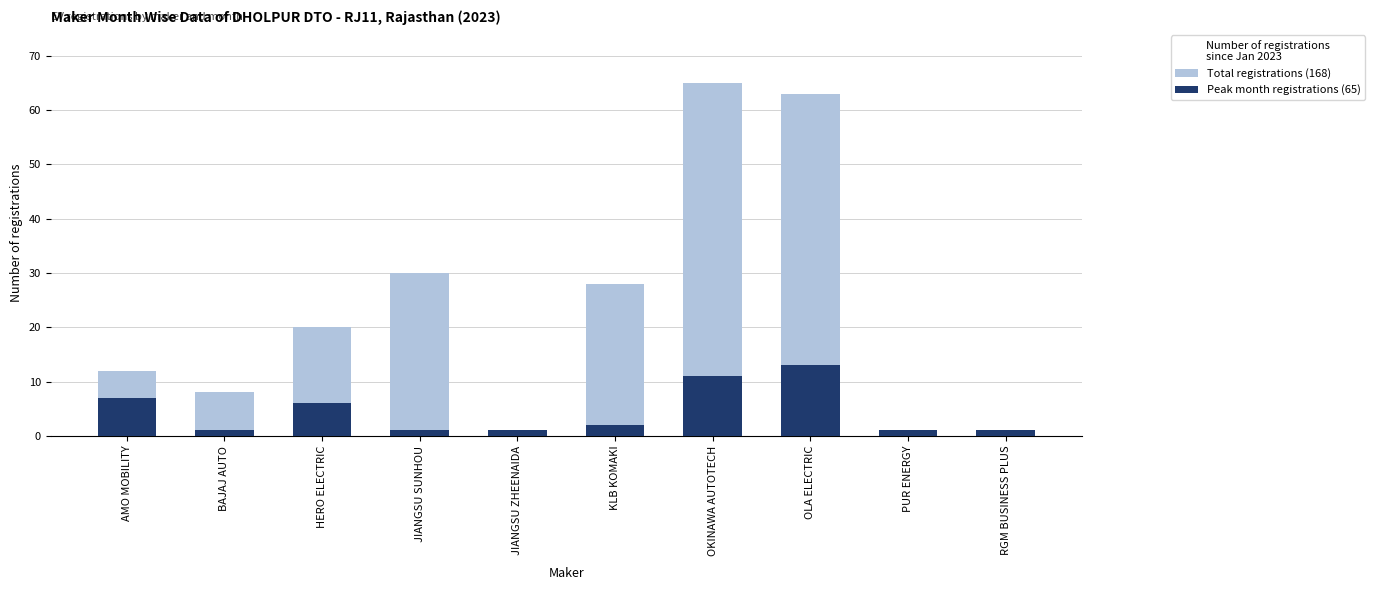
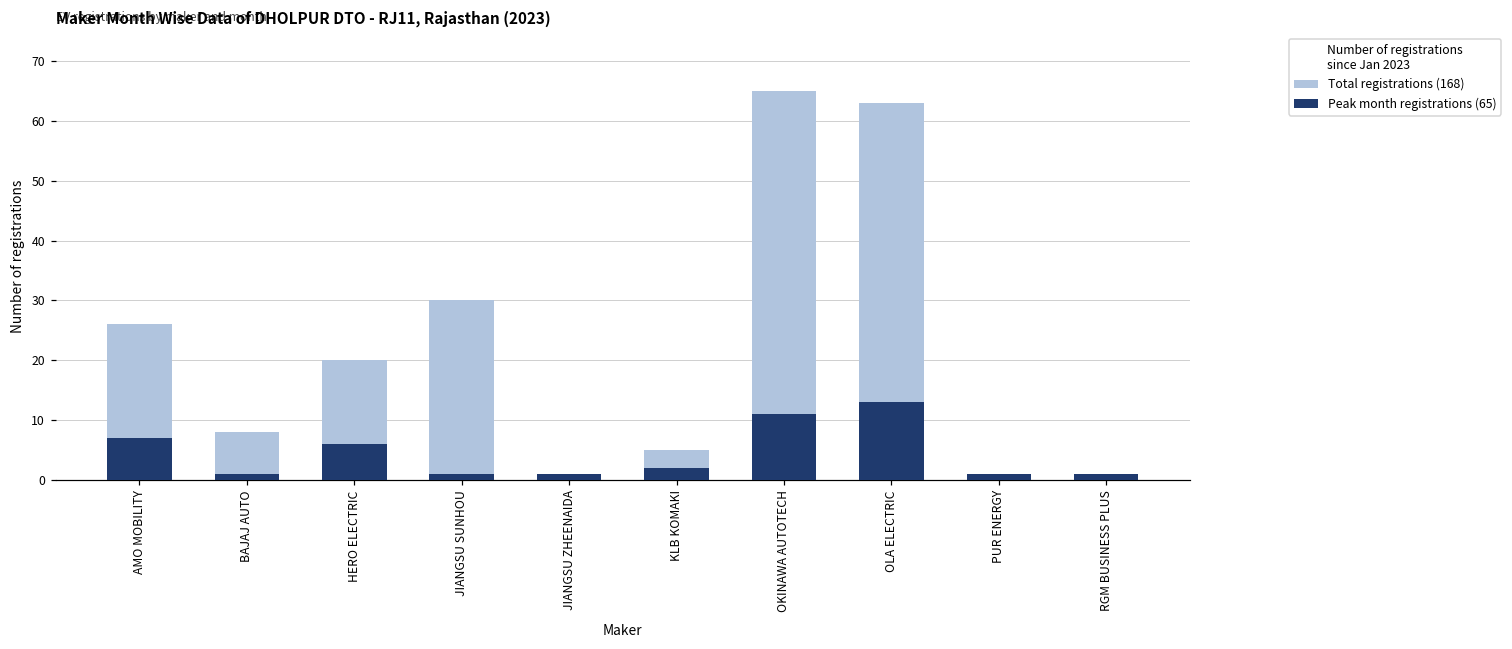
  {
    "Total registrations (168)": {
-     "AMO MOBILITY": 12,
+     "AMO MOBILITY": 26,
      "BAJAJ AUTO": 8,
      "HERO ELECTRIC": 20,
      "JIANGSU SUNHOU": 30,
      "JIANGSU ZHEENAIDA": 1,
-     "KLB KOMAKI": 28,
+     "KLB KOMAKI": 5,
      "OKINAWA AUTOTECH": 65,
      "OLA ELECTRIC": 63,
      "PUR ENERGY": 1,
      "RGM BUSINESS PLUS": 1
    },
    "Peak month registrations (65)": {
      "JIANGSU ZHEENAIDA": 1,
      "PUR ENERGY": 1,
      "RGM BUSINESS PLUS": 1
    }
  }
